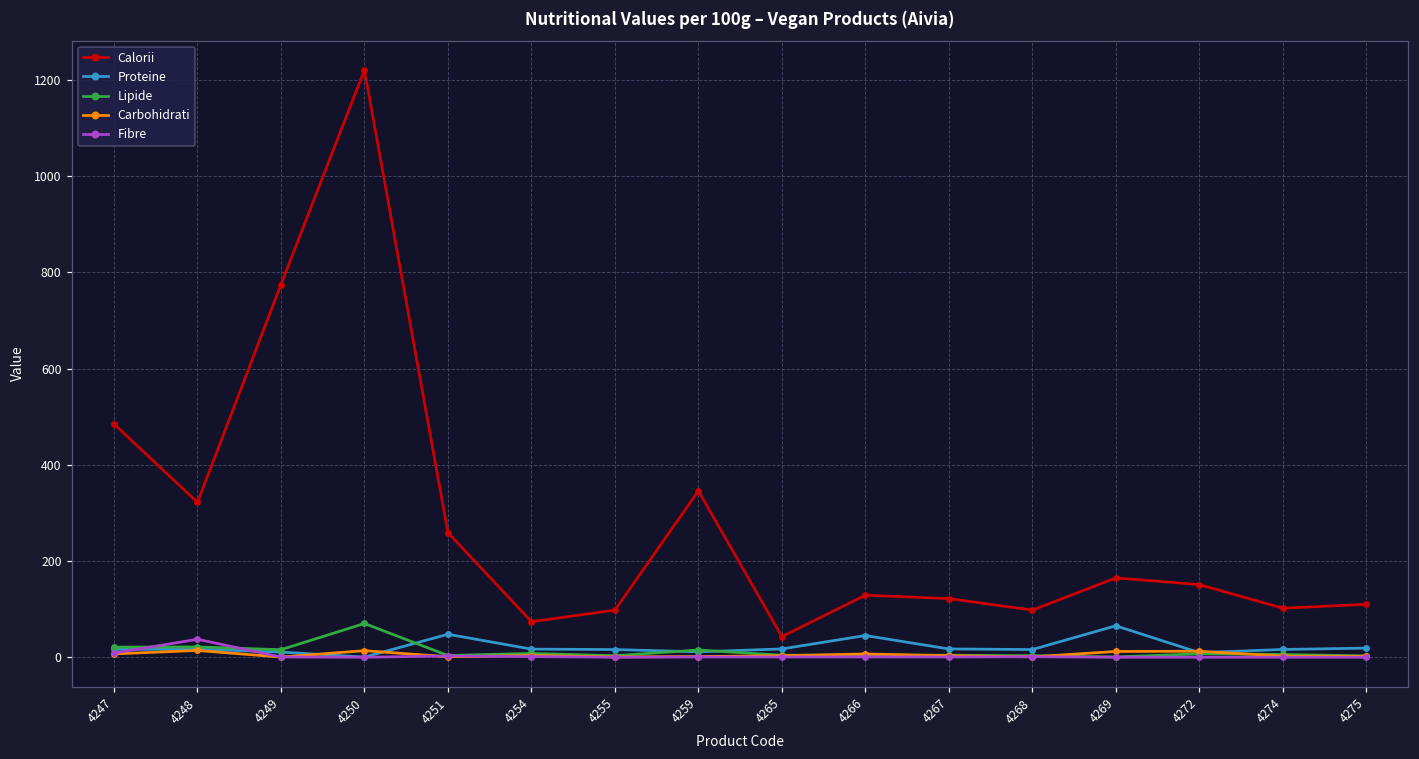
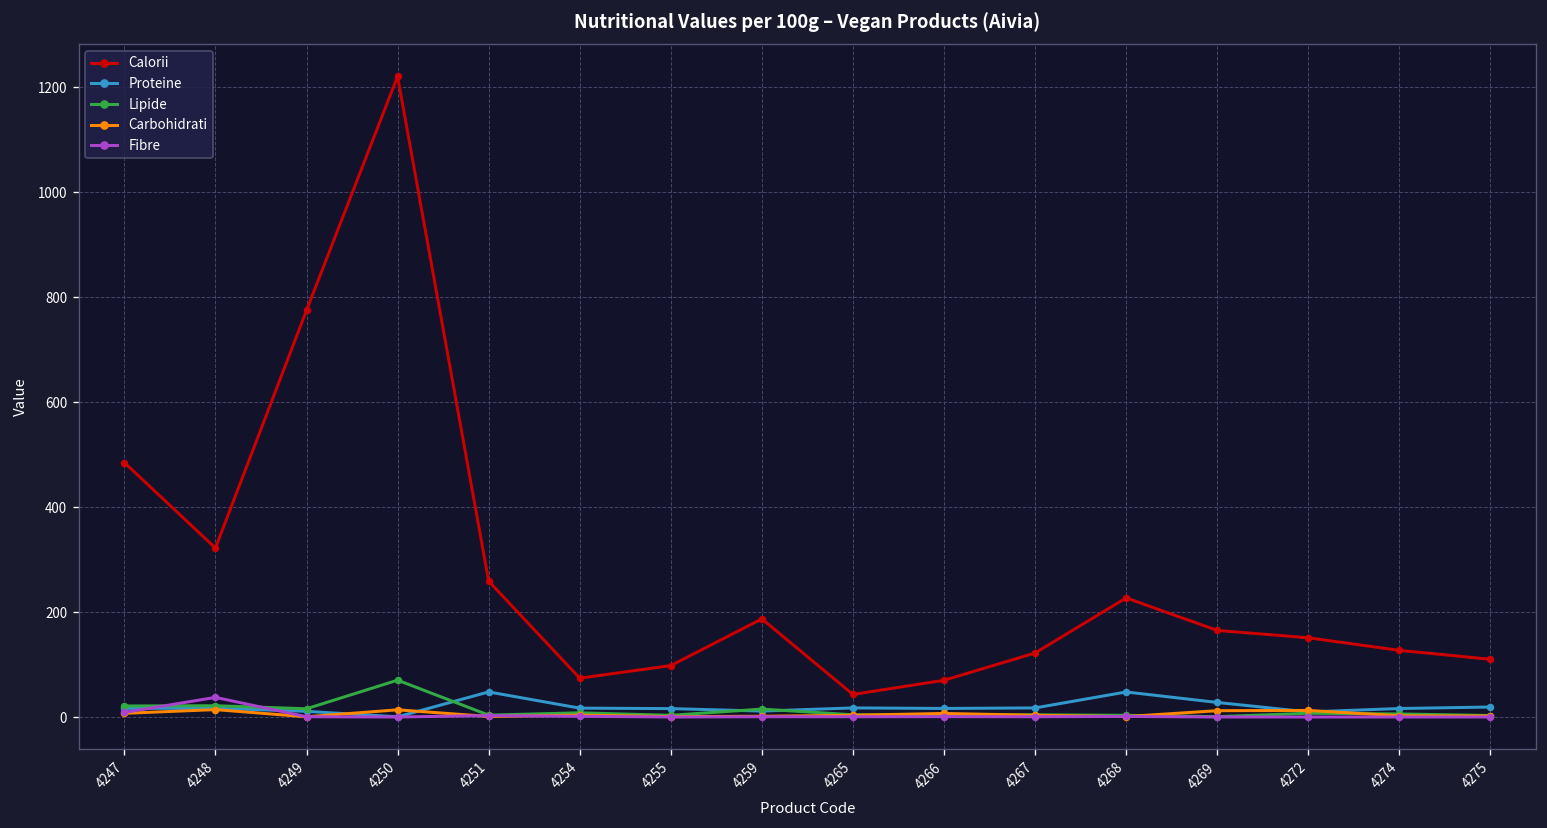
  {
    "Calorii": {
      "4247": 490,
      "4248": 320,
      "4249": 780,
      "4250": 1220,
      "4251": 260,
      "4254": 70,
      "4255": 100,
-     "4259": 350,
+     "4259": 190,
      "4265": 40,
-     "4266": 130,
+     "4266": 70,
      "4267": 120,
-     "4268": 100,
+     "4268": 230,
      "4269": 170,
      "4272": 150,
-     "4274": 100,
+     "4274": 130,
      "4275": 110
    },
    "Proteine": {
      "4251": 50,
      "4254": 20,
      "4255": 20,
      "4265": 20,
-     "4266": 50,
+     "4266": 20,
      "4267": 20,
-     "4268": 20,
-     "4269": 70,
+     "4268": 50,
+     "4269": 30,
      "4274": 20,
      "4275": 20
    },
    "Lipide": {
      "4250": 70
    },
    "Carbohidrati": {
      "4250": 10,
      "4269": 10
    },
    "Fibre": {
      "4248": 40,
      "4272": 0
    }
  }
